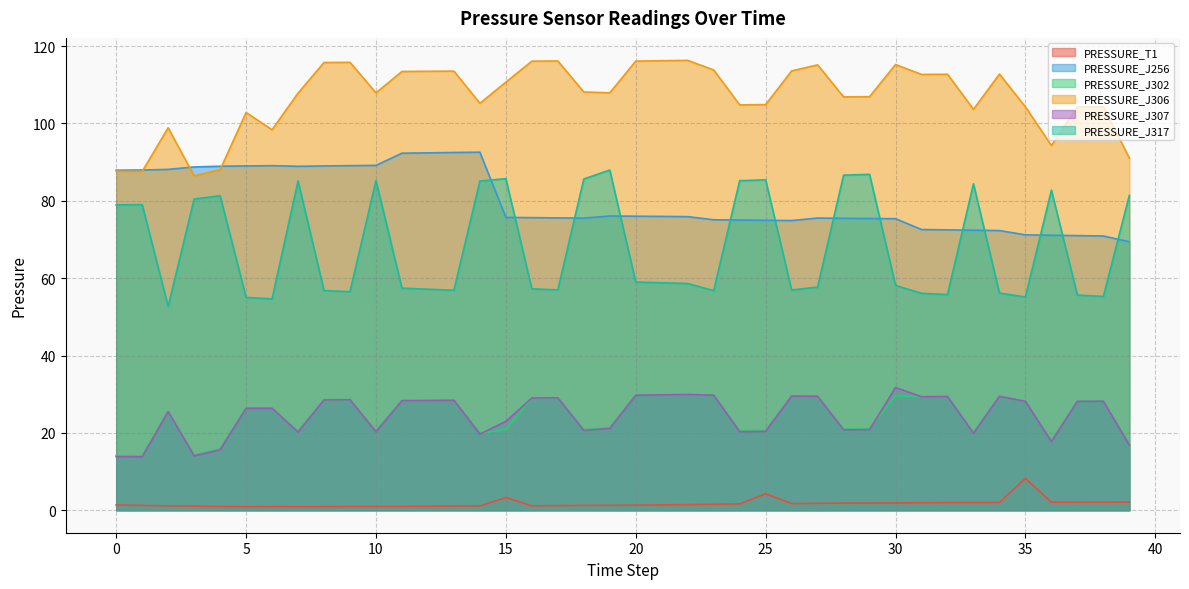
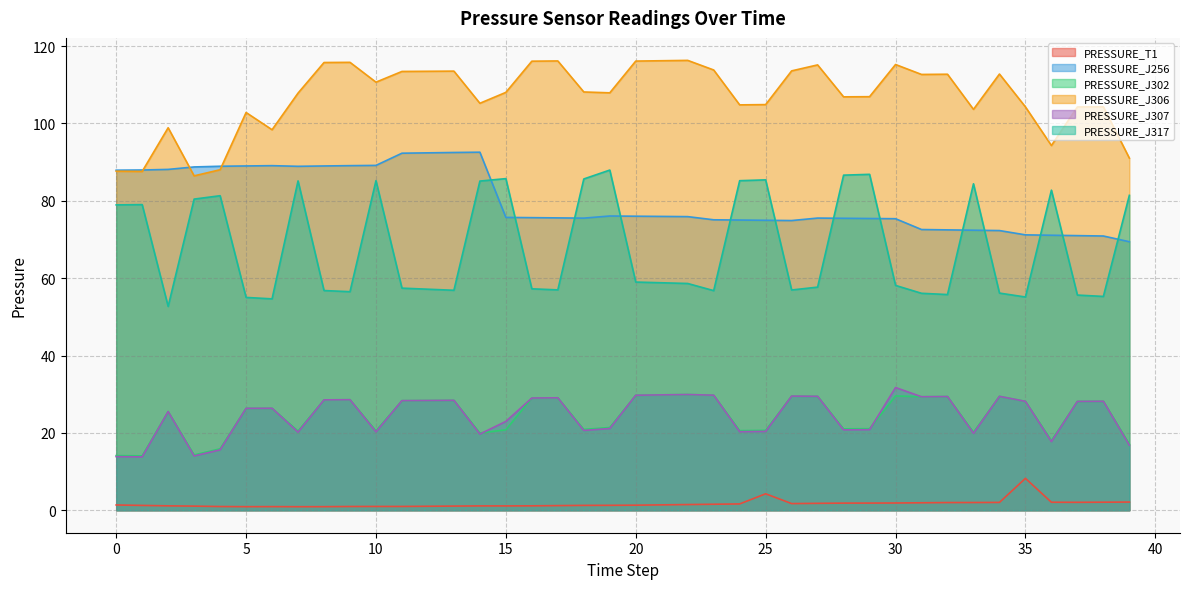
  {
    "PRESSURE_T1": {
      "0": 1,
      "5": 1,
      "10": 1,
-     "15": 3,
+     "15": 1,
      "20": 1,
      "25": 4,
      "30": 2,
      "35": 8
    },
    "PRESSURE_J306": {
      "5": 103,
-     "10": 108,
-     "15": 111,
+     "10": 111,
+     "15": 108,
      "20": 116,
      "25": 105,
      "30": 115,
      "35": 104
    },
    "PRESSURE_J307": {
      "15": 23,
      "30": 32
    }
  }
